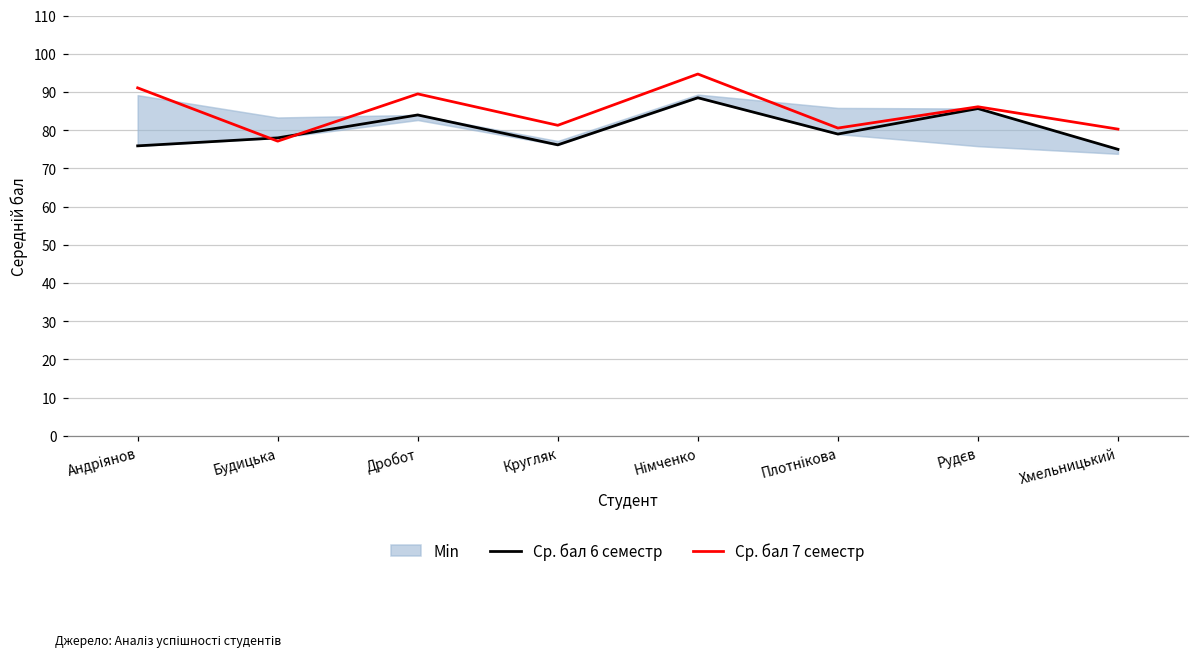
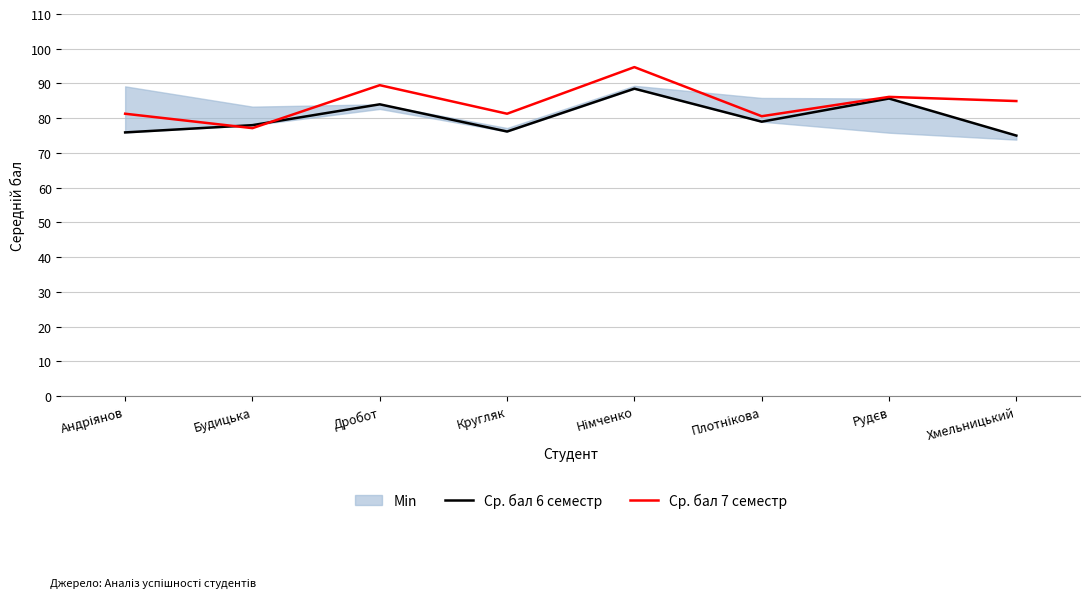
  {
    "Ср. бал 6 семестр": {
      "Андріянов": 76,
      "Будицька": 78,
      "Кругляк": 76,
      "Німченко": 89,
      "Плотнікова": 79
    },
    "Ср. бал 7 семестр": {
-     "Андріянов": 91,
+     "Андріянов": 81,
      "Будицька": 77,
      "Дробот": 90,
      "Кругляк": 81,
      "Німченко": 95,
      "Плотнікова": 81,
-     "Хмельницький": 80
+     "Хмельницький": 85
    }
  }
